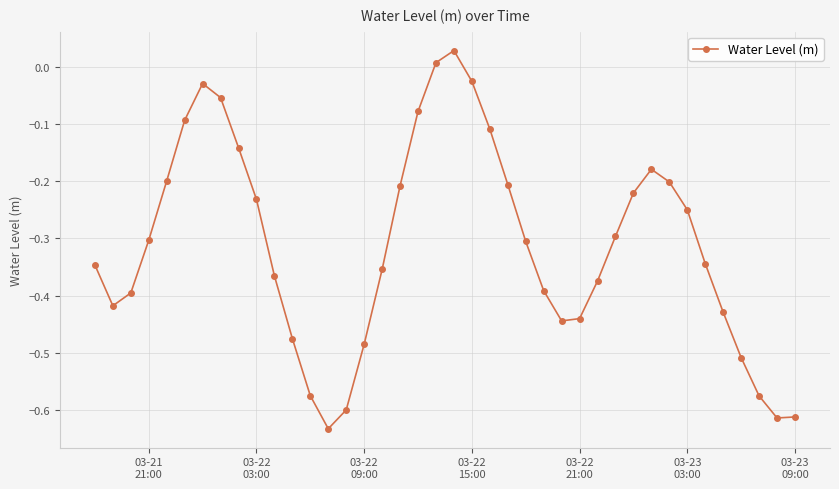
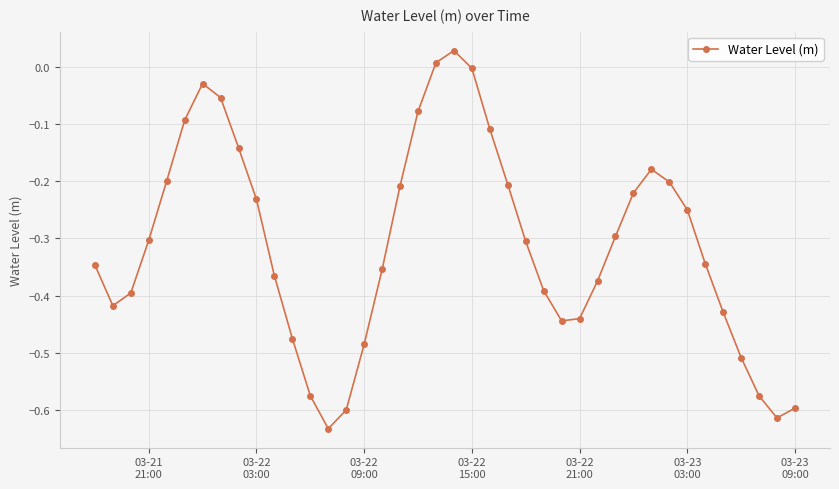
  {
    "03-21 21:00": -0.30,
    "03-22 03:00": -0.23,
    "03-22 09:00": -0.48,
-   "03-22 15:00": -0.03,
+   "03-22 15:00": 0.00,
    "03-22 21:00": -0.44,
    "03-23 03:00": -0.25,
-   "03-23 09:00": -0.61
+   "03-23 09:00": -0.60
  }
